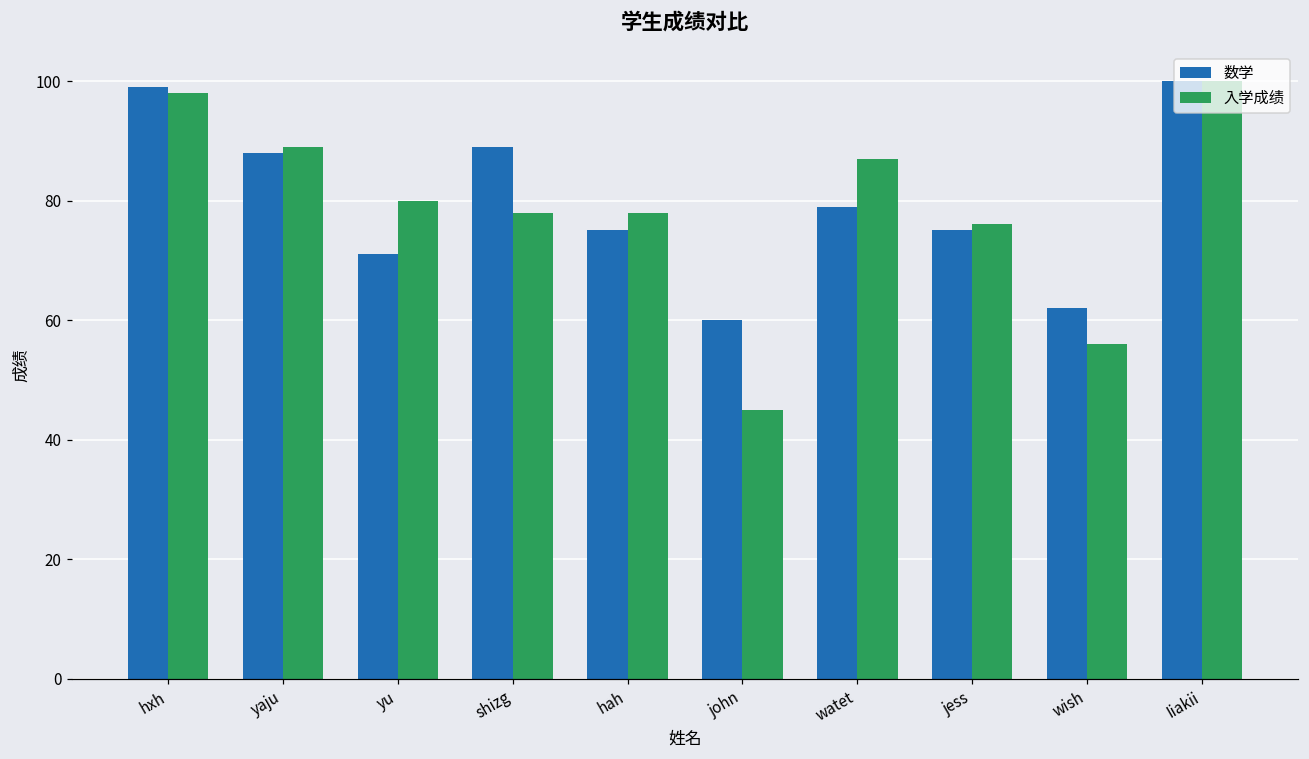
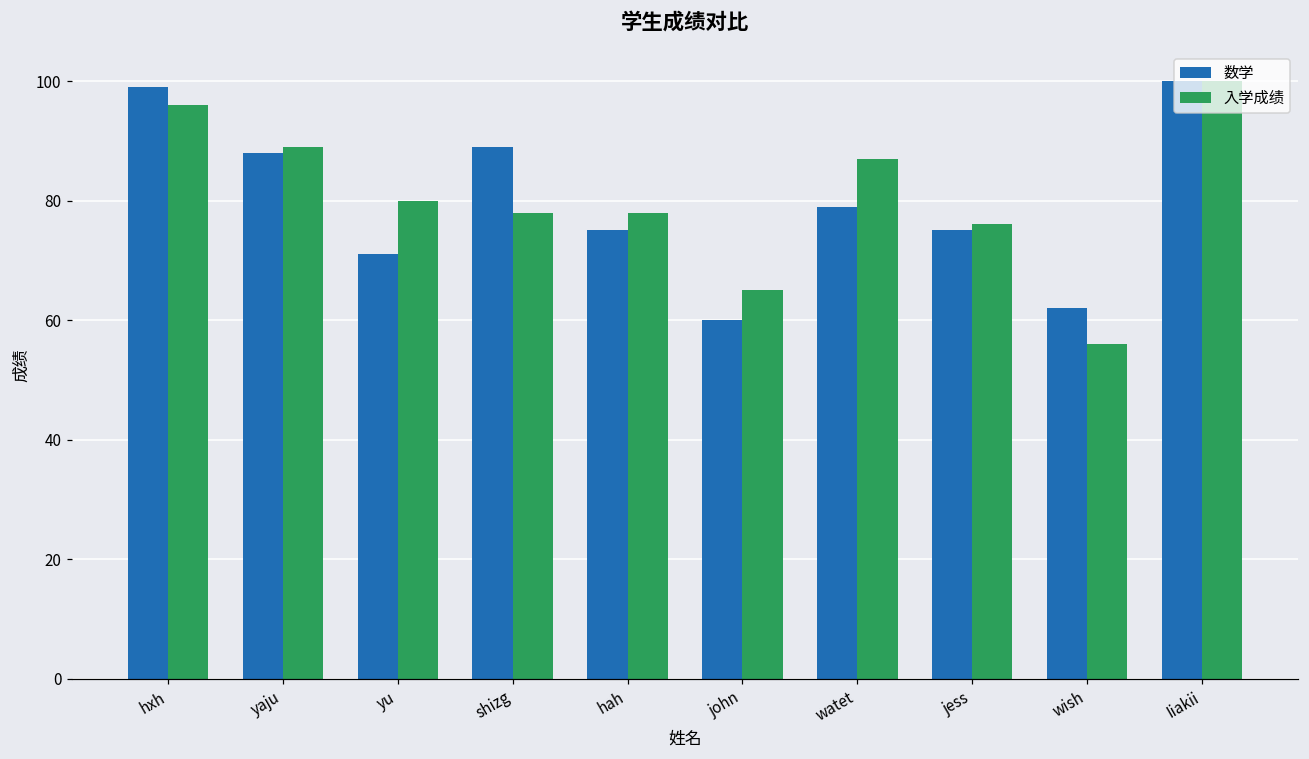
  {
    "数学": {
      "hxh": 99,
      "yaju": 88,
      "yu": 71,
      "shizg": 89,
      "hah": 75,
      "john": 60,
      "watet": 79,
      "jess": 75,
      "wish": 62
    },
    "入学成绩": {
-     "hxh": 98,
+     "hxh": 96,
      "yaju": 89,
      "yu": 80,
      "shizg": 78,
      "hah": 78,
-     "john": 45,
+     "john": 65,
      "watet": 87,
      "jess": 76,
      "wish": 56
    }
  }
